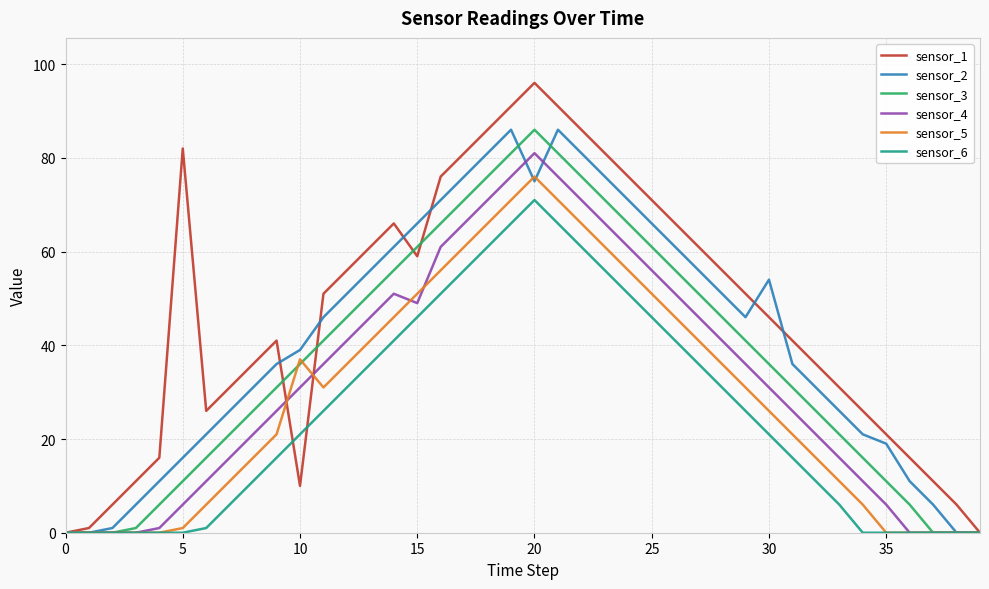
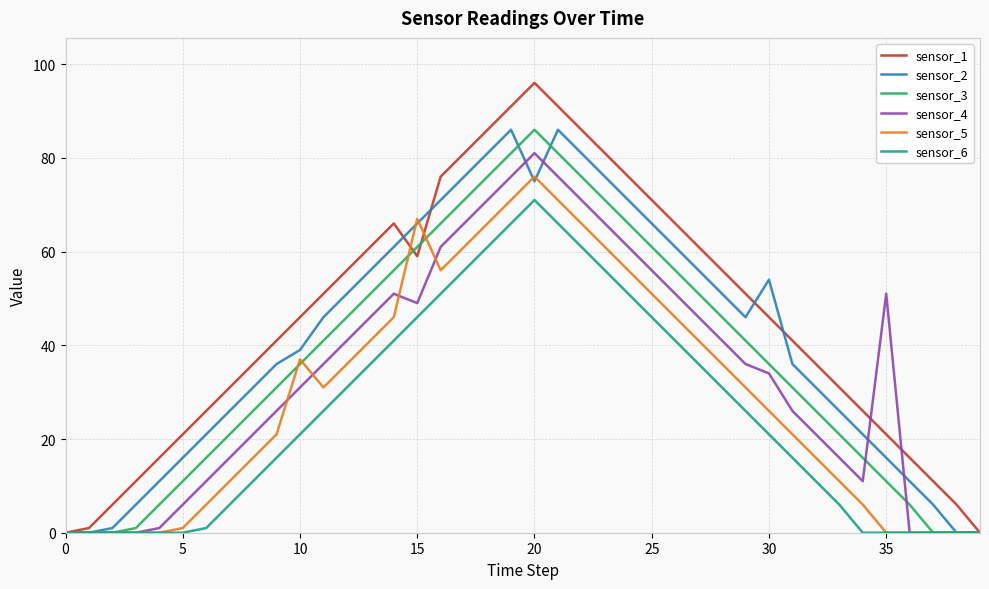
  {
    "sensor_1": {
-     "5": 82,
-     "10": 10,
+     "5": 21,
+     "10": 46,
      "15": 59,
      "20": 96,
      "25": 71,
      "30": 46,
      "35": 21
    },
    "sensor_2": {
      "5": 16,
      "10": 39,
      "15": 66,
      "20": 75,
      "25": 66,
      "30": 54,
-     "35": 19
+     "35": 16
    },
    "sensor_4": {
      "5": 6,
      "10": 31,
      "15": 49,
      "20": 81,
      "25": 56,
-     "30": 31,
-     "35": 6
+     "30": 34,
+     "35": 51
    },
    "sensor_5": {
      "5": 1,
      "10": 37,
-     "15": 51,
+     "15": 67,
      "20": 76,
      "25": 51,
      "30": 26
    }
  }
